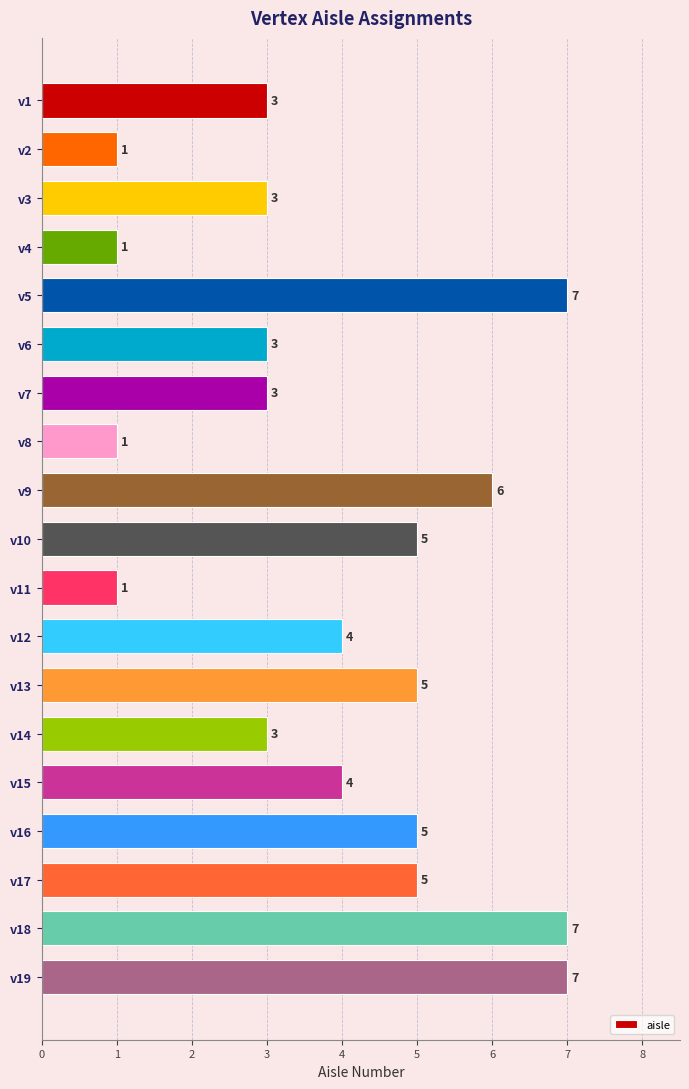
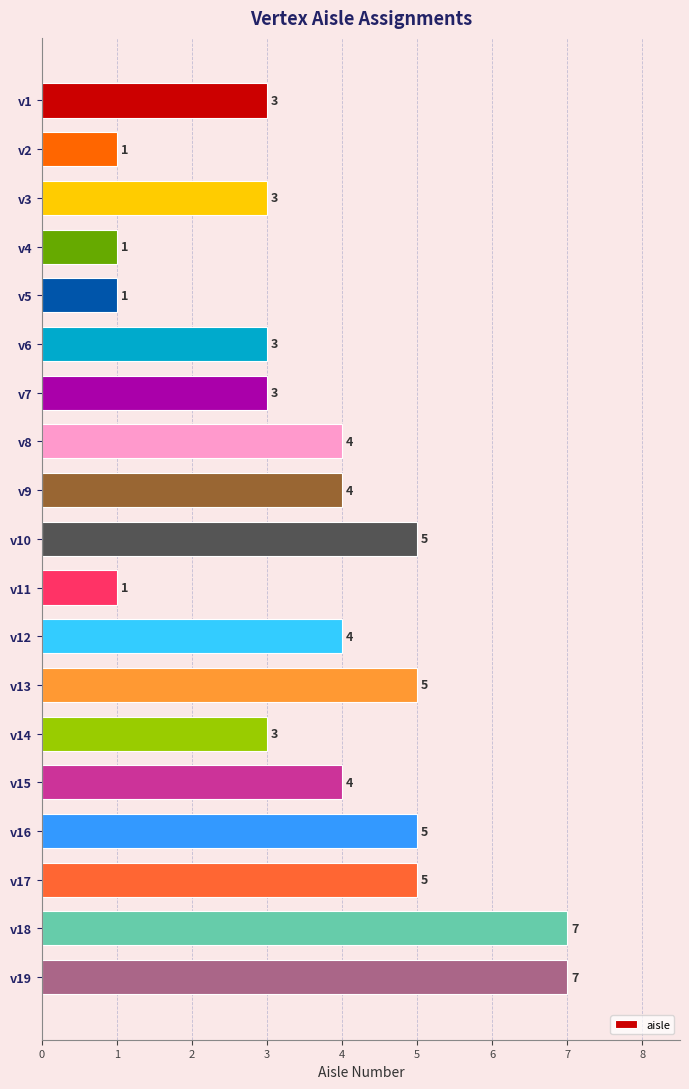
  {
    "v1": 3,
    "v2": 1,
    "v3": 3,
    "v4": 1,
-   "v5": 7,
+   "v5": 1,
    "v6": 3,
    "v7": 3,
-   "v8": 1,
-   "v9": 6,
+   "v8": 4,
+   "v9": 4,
    "v10": 5,
    "v11": 1,
    "v12": 4,
    "v13": 5,
    "v14": 3,
    "v15": 4,
    "v16": 5,
    "v17": 5,
    "v18": 7,
    "v19": 7
  }
